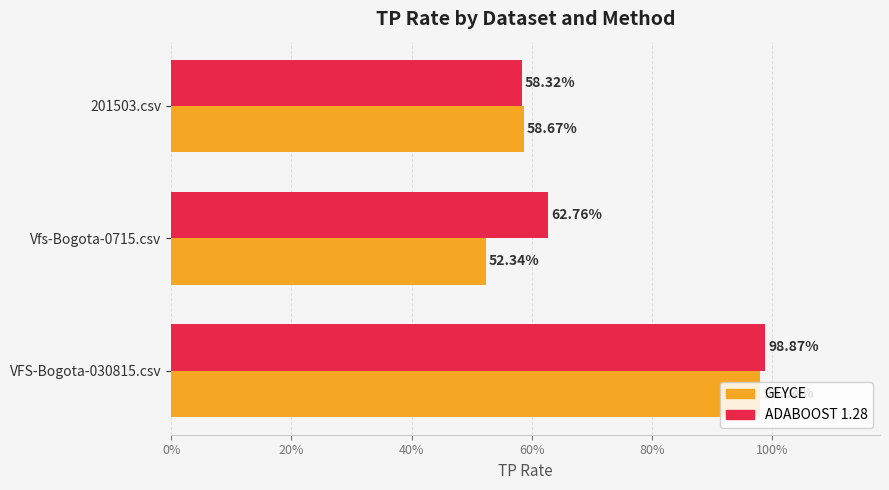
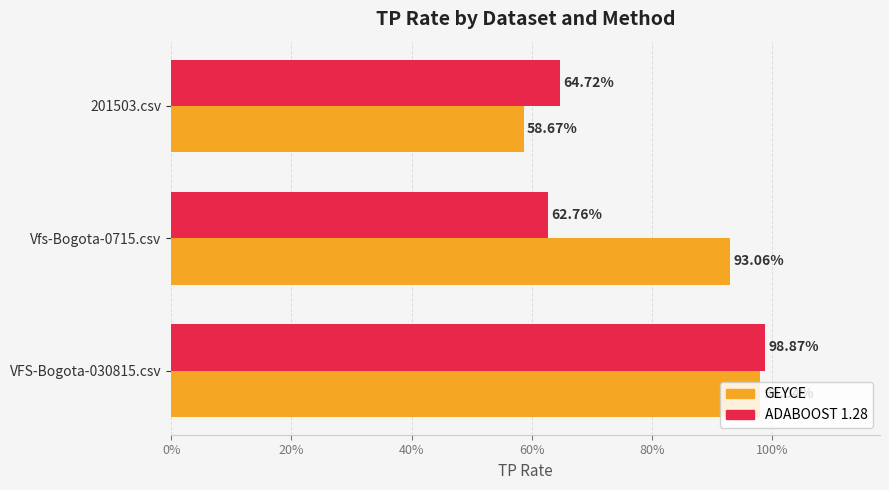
  {
    "GEYCE": {
      "201503.csv": "58.67%",
-     "Vfs-Bogota-0715.csv": "52.34%"
+     "Vfs-Bogota-0715.csv": "93.06%"
    },
    "ADABOOST 1.28": {
-     "201503.csv": "58.32%",
+     "201503.csv": "64.72%",
      "Vfs-Bogota-0715.csv": "62.76%",
      "VFS-Bogota-030815.csv": "98.87%"
    }
  }
